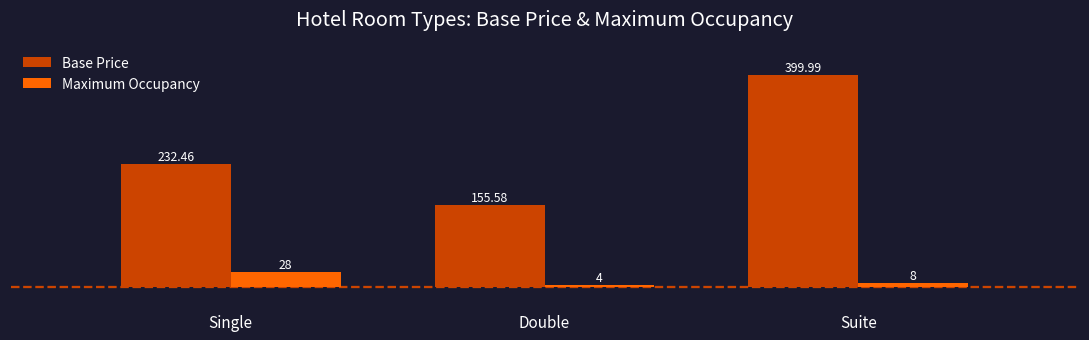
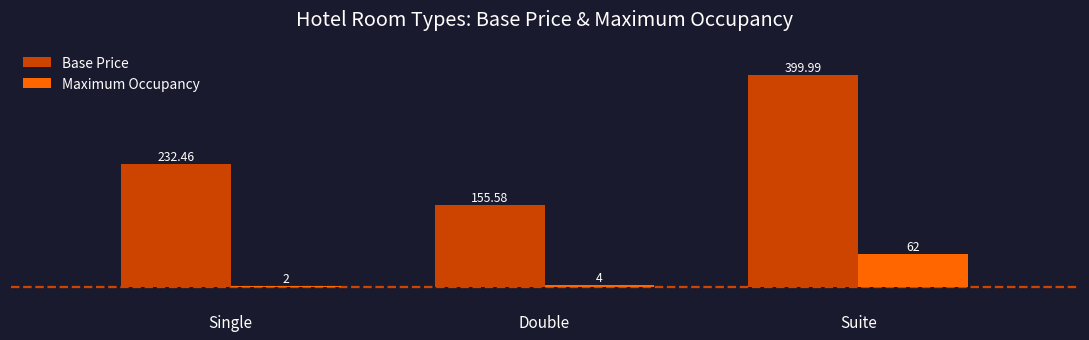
  {
    "Base Price": {
      "Single": 232.46,
      "Double": 155.58,
      "Suite": 399.99
    },
    "Maximum Occupancy": {
-     "Single": 28,
+     "Single": 2,
      "Double": 4,
-     "Suite": 8
+     "Suite": 62
    }
  }
